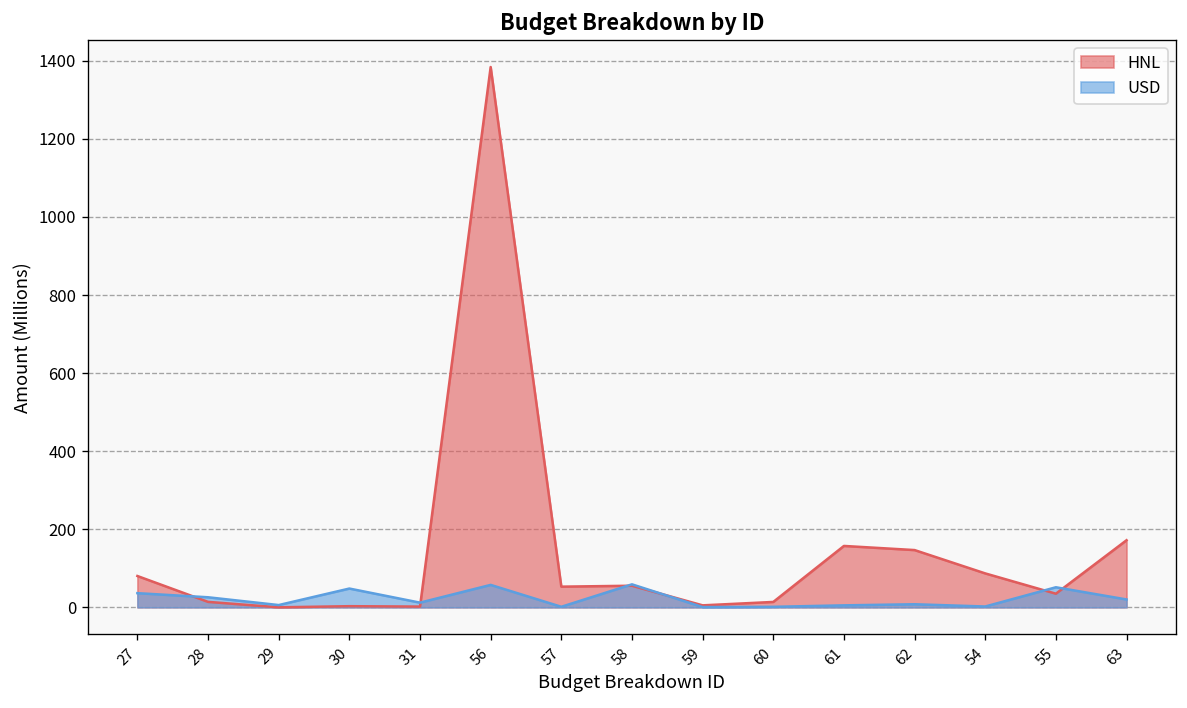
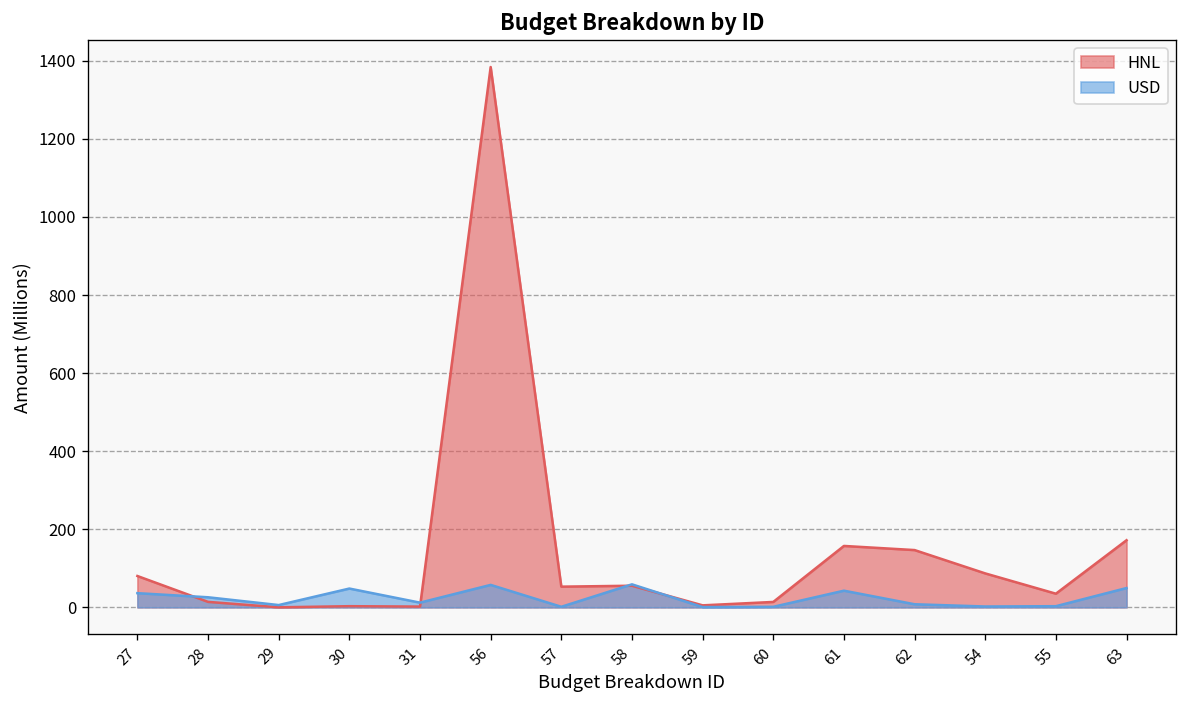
  {
    "HNL": {
      "27": 80,
      "28": 10,
      "30": 0,
      "31": 0,
      "56": 1380,
      "57": 50,
      "60": 10,
      "61": 160,
      "62": 150,
      "54": 90,
      "55": 30,
      "63": 170
    },
    "USD": {
      "27": 40,
      "28": 30,
      "30": 50,
      "31": 10,
      "56": 60,
      "57": 0,
      "60": 0,
-     "61": 10,
+     "61": 40,
      "62": 10,
      "54": 0,
-     "55": 50,
-     "63": 20
+     "55": 0,
+     "63": 50
    }
  }
